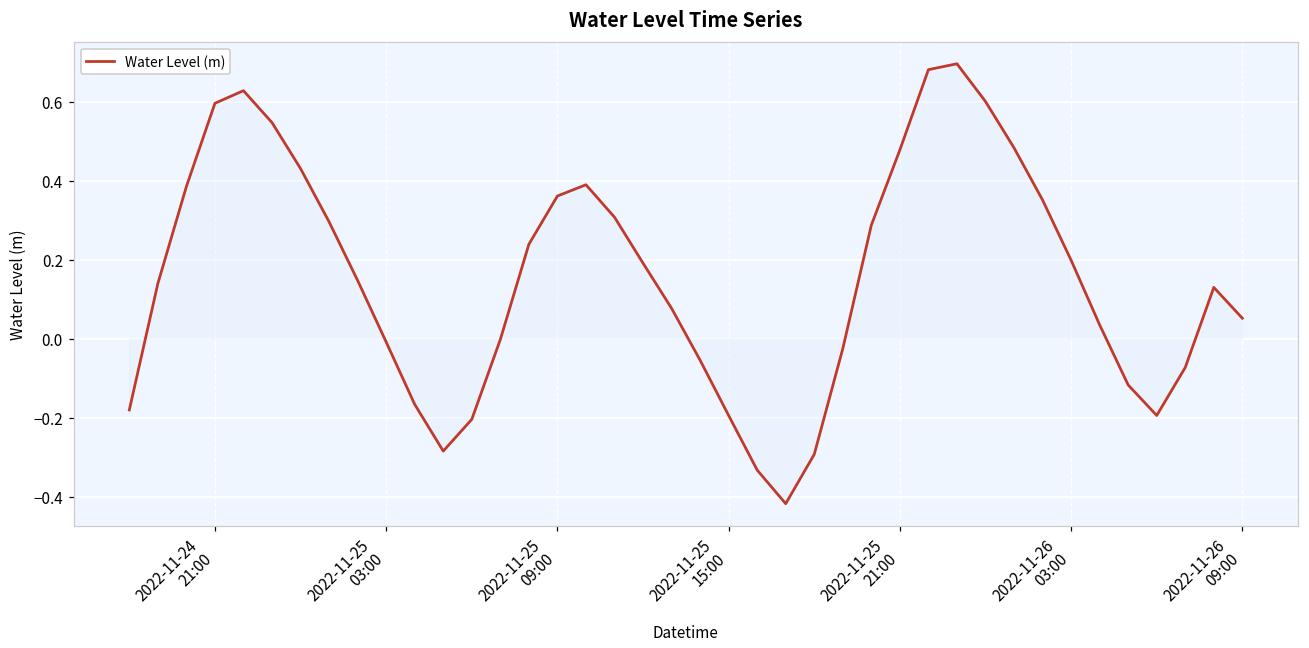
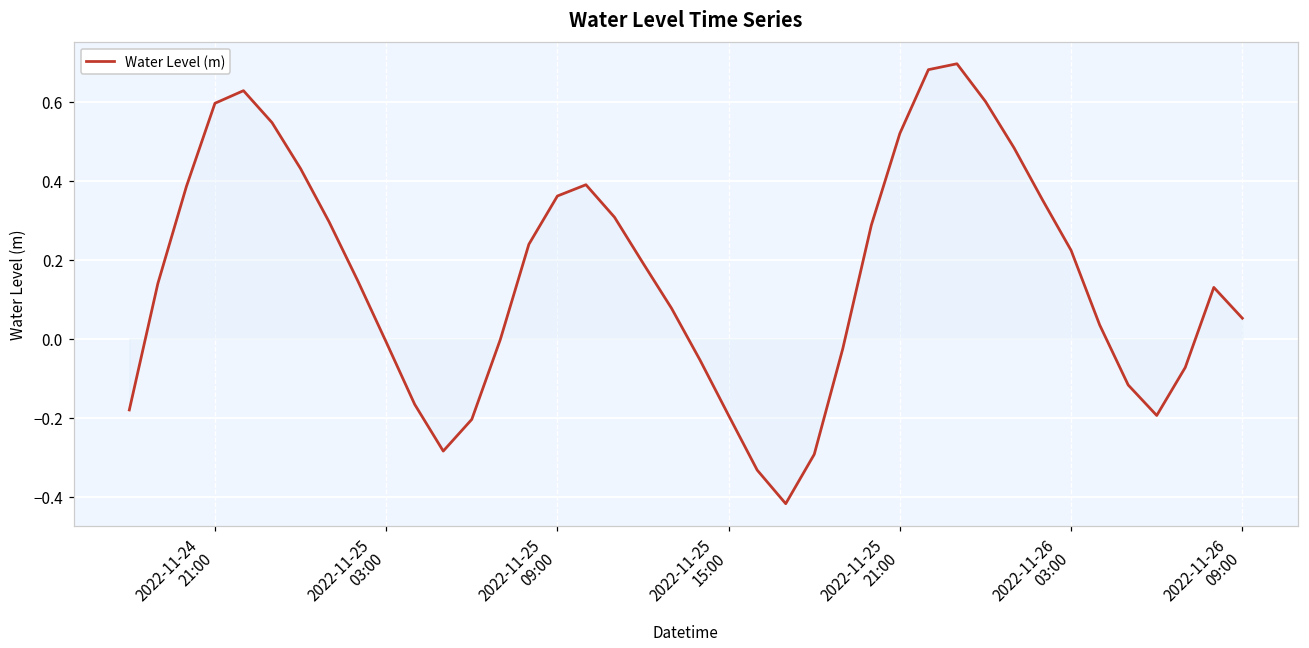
  {
    "Water Level (m)": {
      "2022-11-25 03:00": -0.01,
      "2022-11-25 15:00": -0.19,
-     "2022-11-25 21:00": 0.48,
-     "2022-11-26 03:00": 0.20
+     "2022-11-25 21:00": 0.52,
+     "2022-11-26 03:00": 0.22
    }
  }
